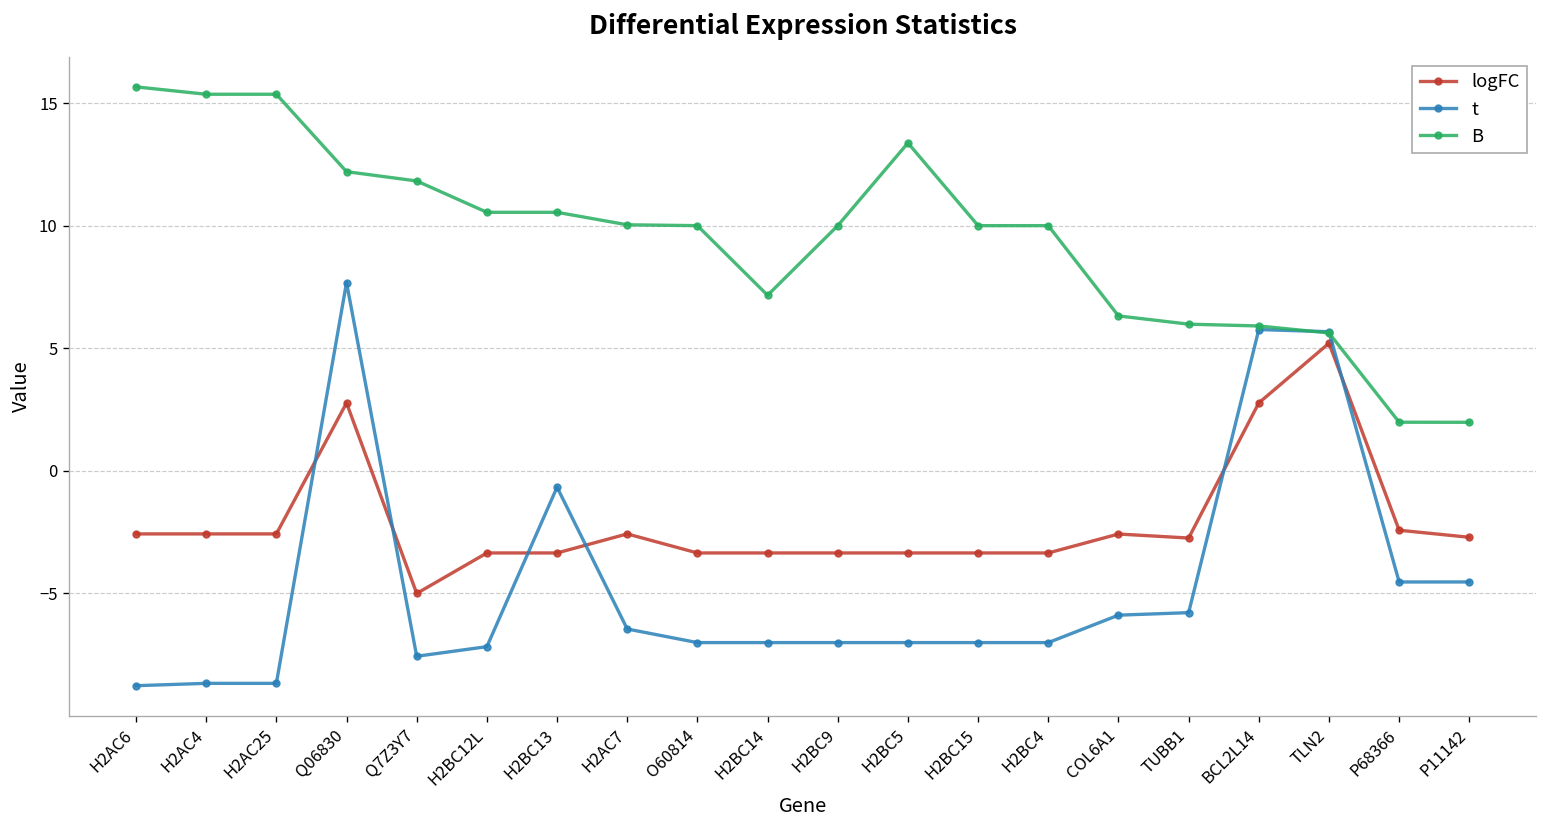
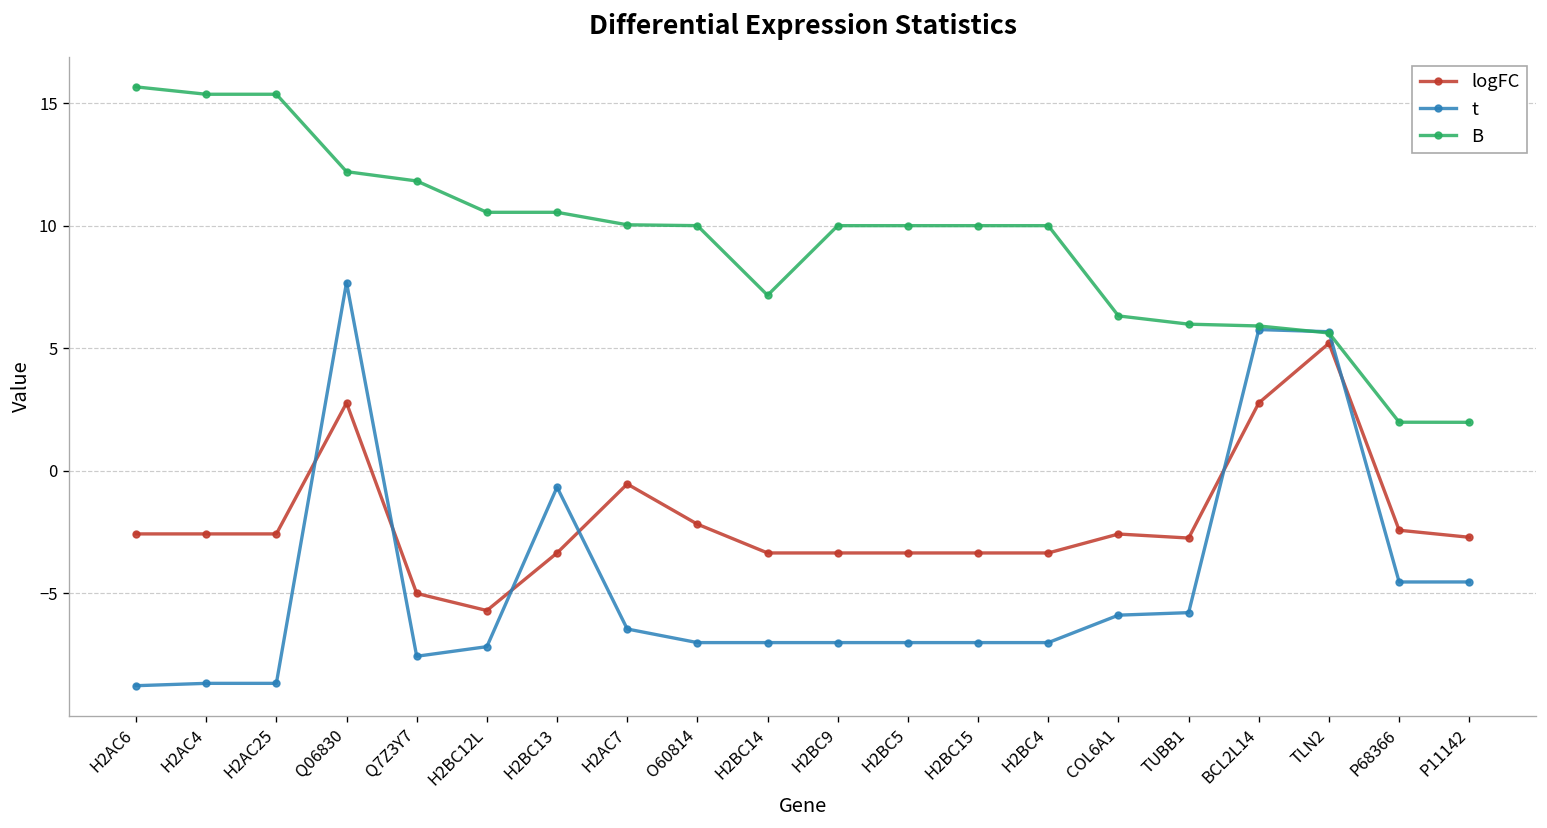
  {
    "logFC": {
      "H2AC6": -2.6,
      "H2AC4": -2.6,
      "H2AC25": -2.6,
      "Q06830": 2.8,
      "Q7Z3Y7": -5.0,
-     "H2BC12L": -3.4,
+     "H2BC12L": -5.7,
      "H2BC13": -3.4,
-     "H2AC7": -2.6,
-     "O60814": -3.4,
+     "H2AC7": -0.5,
+     "O60814": -2.2,
      "H2BC14": -3.4,
      "H2BC9": -3.4,
      "H2BC5": -3.4,
      "H2BC15": -3.4,
      "H2BC4": -3.4,
      "COL6A1": -2.6,
      "TUBB1": -2.7,
      "BCL2L14": 2.8,
      "TLN2": 5.2,
      "P68366": -2.4,
      "P11142": -2.7
    },
    "t": {
      "H2AC6": -8.8,
      "H2AC4": -8.7,
      "H2AC25": -8.7,
      "Q06830": 7.7,
      "Q7Z3Y7": -7.6,
      "H2BC12L": -7.2,
      "H2BC13": -0.7,
      "H2AC7": -6.5,
      "O60814": -7.0,
      "H2BC14": -7.0,
      "H2BC9": -7.0,
      "H2BC5": -7.0,
      "H2BC15": -7.0,
      "H2BC4": -7.0,
      "COL6A1": -5.9,
      "TUBB1": -5.8,
      "BCL2L14": 5.8,
      "P68366": -4.5,
      "P11142": -4.5
    },
    "B": {
      "H2AC6": 15.7,
      "H2AC4": 15.4,
      "H2AC25": 15.4,
      "Q06830": 12.2,
      "Q7Z3Y7": 11.8,
      "H2BC12L": 10.6,
      "H2BC13": 10.6,
      "H2AC7": 10.0,
      "O60814": 10.0,
      "H2BC14": 7.2,
      "H2BC9": 10.0,
-     "H2BC5": 13.4,
+     "H2BC5": 10.0,
      "H2BC15": 10.0,
      "H2BC4": 10.0,
      "COL6A1": 6.3,
      "TUBB1": 6.0,
      "BCL2L14": 5.9,
      "P68366": 2.0,
      "P11142": 2.0
    }
  }
